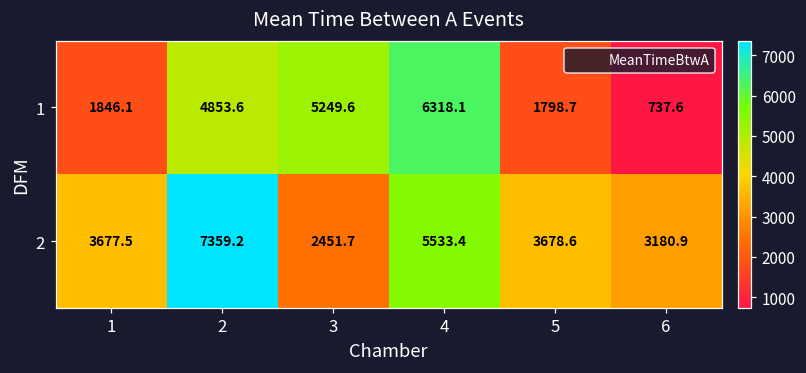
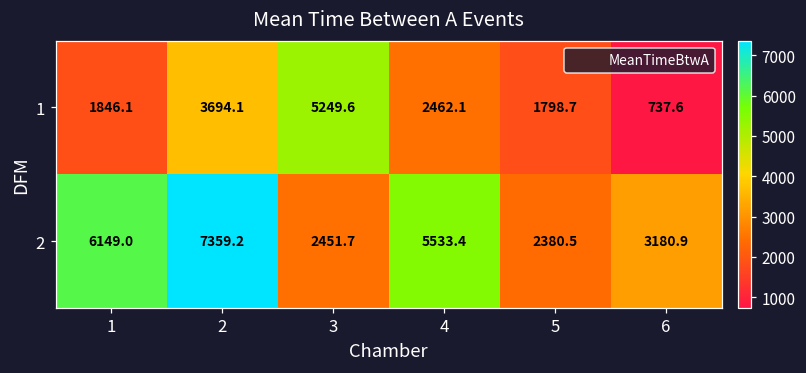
  {
    "1": {
      "1": 1846.1,
-     "2": 4853.6,
+     "2": 3694.1,
      "3": 5249.6,
-     "4": 6318.1,
+     "4": 2462.1,
      "5": 1798.7,
      "6": 737.6
    },
    "2": {
-     "1": 3677.5,
+     "1": 6149.0,
      "2": 7359.2,
      "3": 2451.7,
      "4": 5533.4,
-     "5": 3678.6,
+     "5": 2380.5,
      "6": 3180.9
    }
  }
